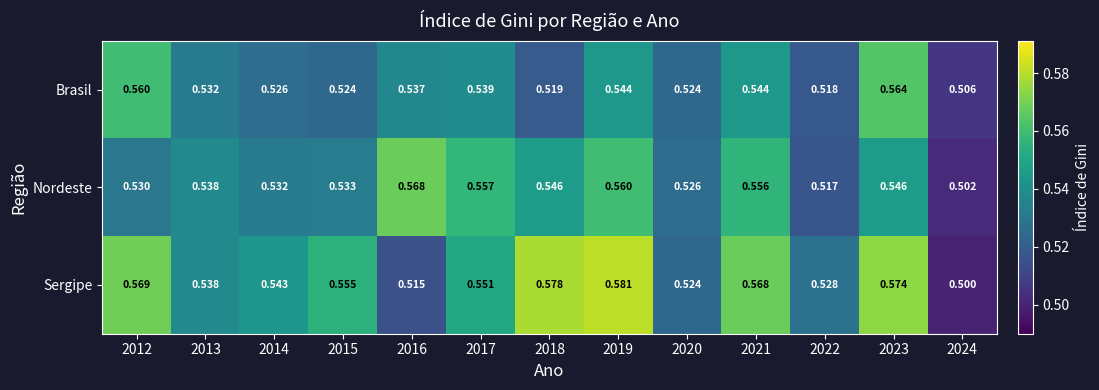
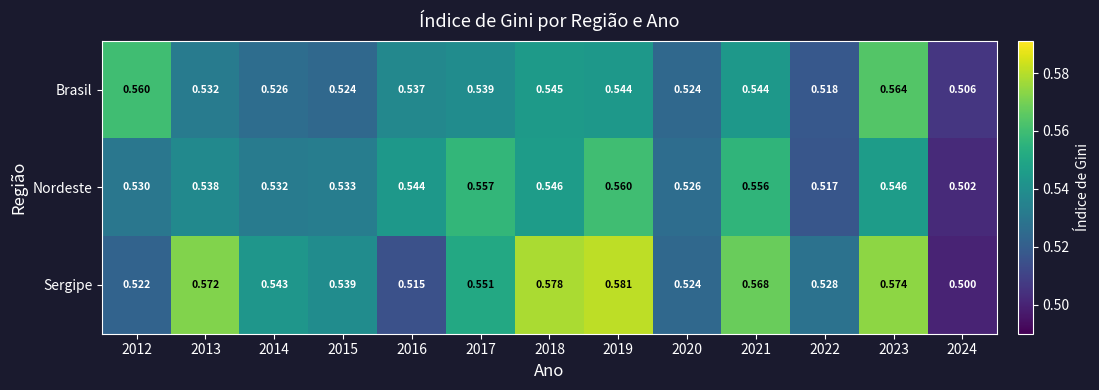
  {
    "Brasil": {
      "2012": 0.560,
      "2013": 0.532,
      "2014": 0.526,
      "2015": 0.524,
      "2016": 0.537,
      "2017": 0.539,
-     "2018": 0.519,
+     "2018": 0.545,
      "2019": 0.544,
      "2020": 0.524,
      "2021": 0.544,
      "2022": 0.518,
      "2023": 0.564,
      "2024": 0.506
    },
    "Nordeste": {
      "2012": 0.530,
      "2013": 0.538,
      "2014": 0.532,
      "2015": 0.533,
-     "2016": 0.568,
+     "2016": 0.544,
      "2017": 0.557,
      "2018": 0.546,
      "2019": 0.560,
      "2020": 0.526,
      "2021": 0.556,
      "2022": 0.517,
      "2023": 0.546,
      "2024": 0.502
    },
    "Sergipe": {
-     "2012": 0.569,
-     "2013": 0.538,
+     "2012": 0.522,
+     "2013": 0.572,
      "2014": 0.543,
-     "2015": 0.555,
+     "2015": 0.539,
      "2016": 0.515,
      "2017": 0.551,
      "2018": 0.578,
      "2019": 0.581,
      "2020": 0.524,
      "2021": 0.568,
      "2022": 0.528,
      "2023": 0.574,
      "2024": 0.500
    }
  }
